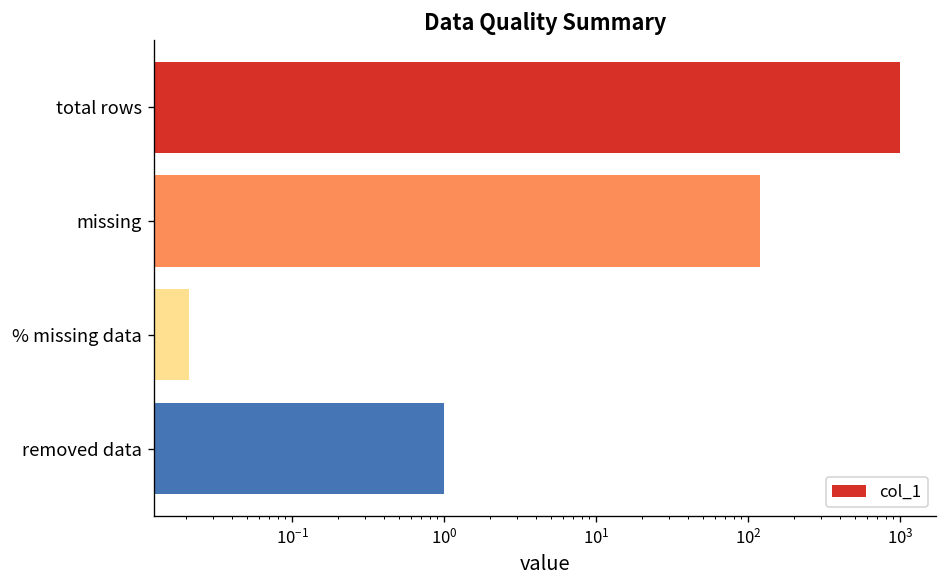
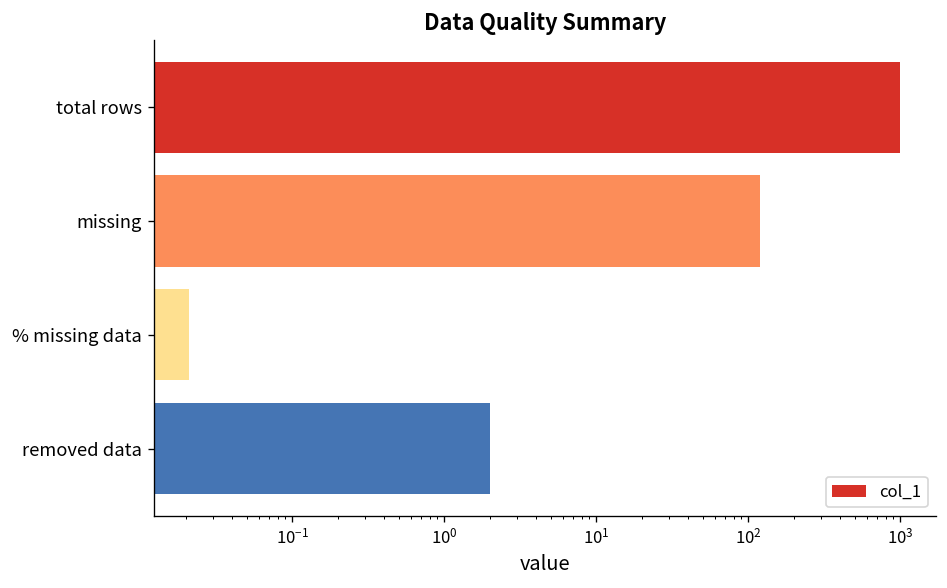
  {
    "total rows": 1000,
    "missing": 120,
    "% missing data": 0.021,
-   "removed data": 1
+   "removed data": 2
  }
